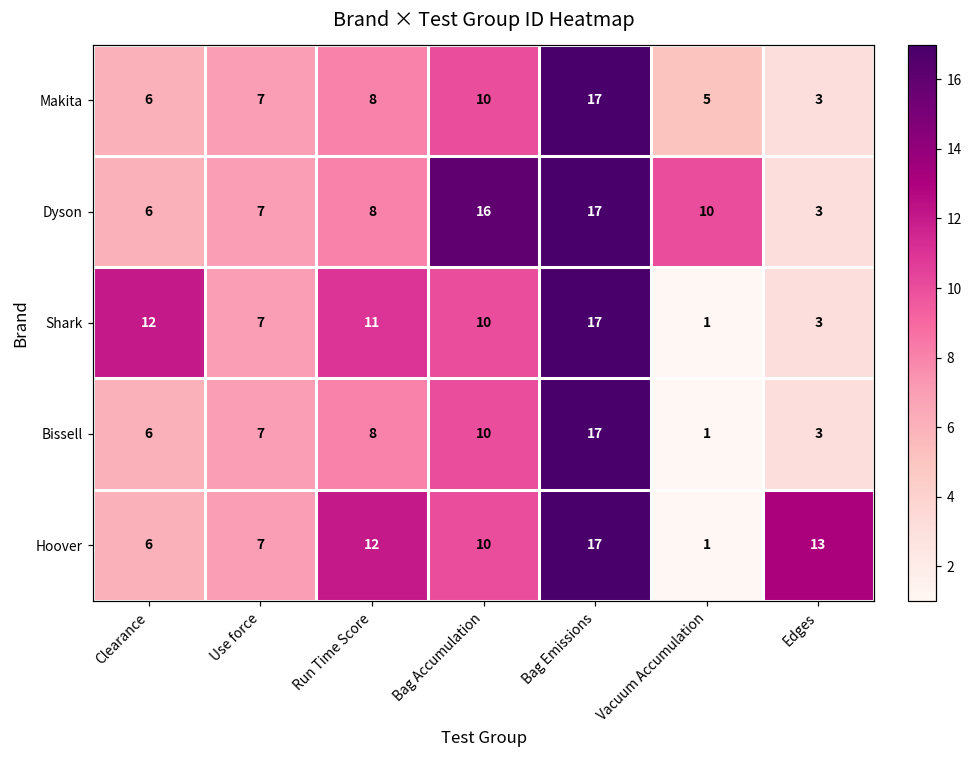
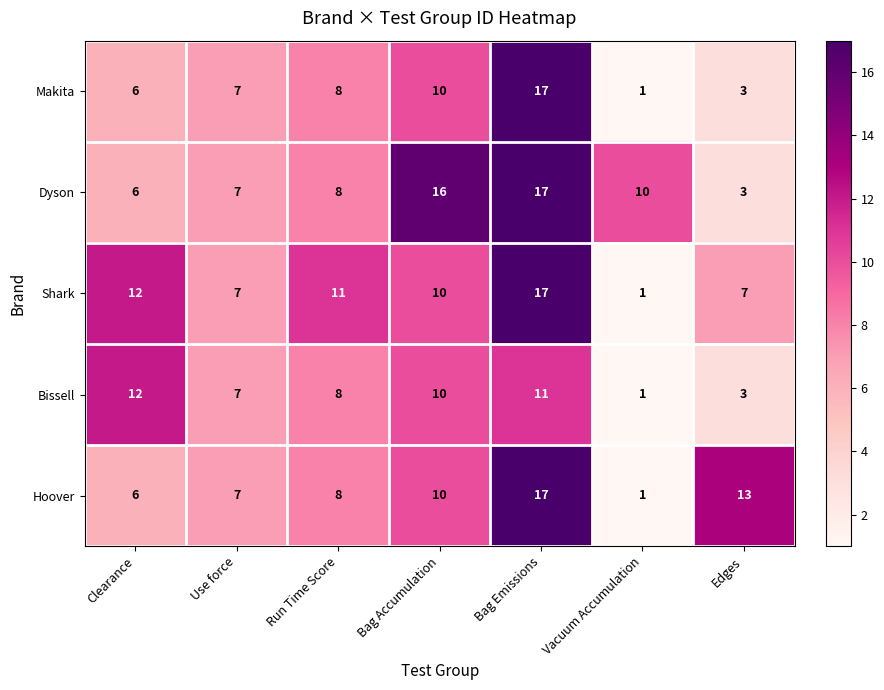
  {
    "Makita": {
      "Clearance": 6,
      "Use force": 7,
      "Run Time Score": 8,
      "Bag Accumulation": 10,
      "Bag Emissions": 17,
-     "Vacuum Accumulation": 5,
+     "Vacuum Accumulation": 1,
      "Edges": 3
    },
    "Dyson": {
      "Clearance": 6,
      "Use force": 7,
      "Run Time Score": 8,
      "Bag Accumulation": 16,
      "Bag Emissions": 17,
      "Vacuum Accumulation": 10,
      "Edges": 3
    },
    "Shark": {
      "Clearance": 12,
      "Use force": 7,
      "Run Time Score": 11,
      "Bag Accumulation": 10,
      "Bag Emissions": 17,
      "Vacuum Accumulation": 1,
-     "Edges": 3
+     "Edges": 7
    },
    "Bissell": {
-     "Clearance": 6,
+     "Clearance": 12,
      "Use force": 7,
      "Run Time Score": 8,
      "Bag Accumulation": 10,
-     "Bag Emissions": 17,
+     "Bag Emissions": 11,
      "Vacuum Accumulation": 1,
      "Edges": 3
    },
    "Hoover": {
      "Clearance": 6,
      "Use force": 7,
-     "Run Time Score": 12,
+     "Run Time Score": 8,
      "Bag Accumulation": 10,
      "Bag Emissions": 17,
      "Vacuum Accumulation": 1,
      "Edges": 13
    }
  }
